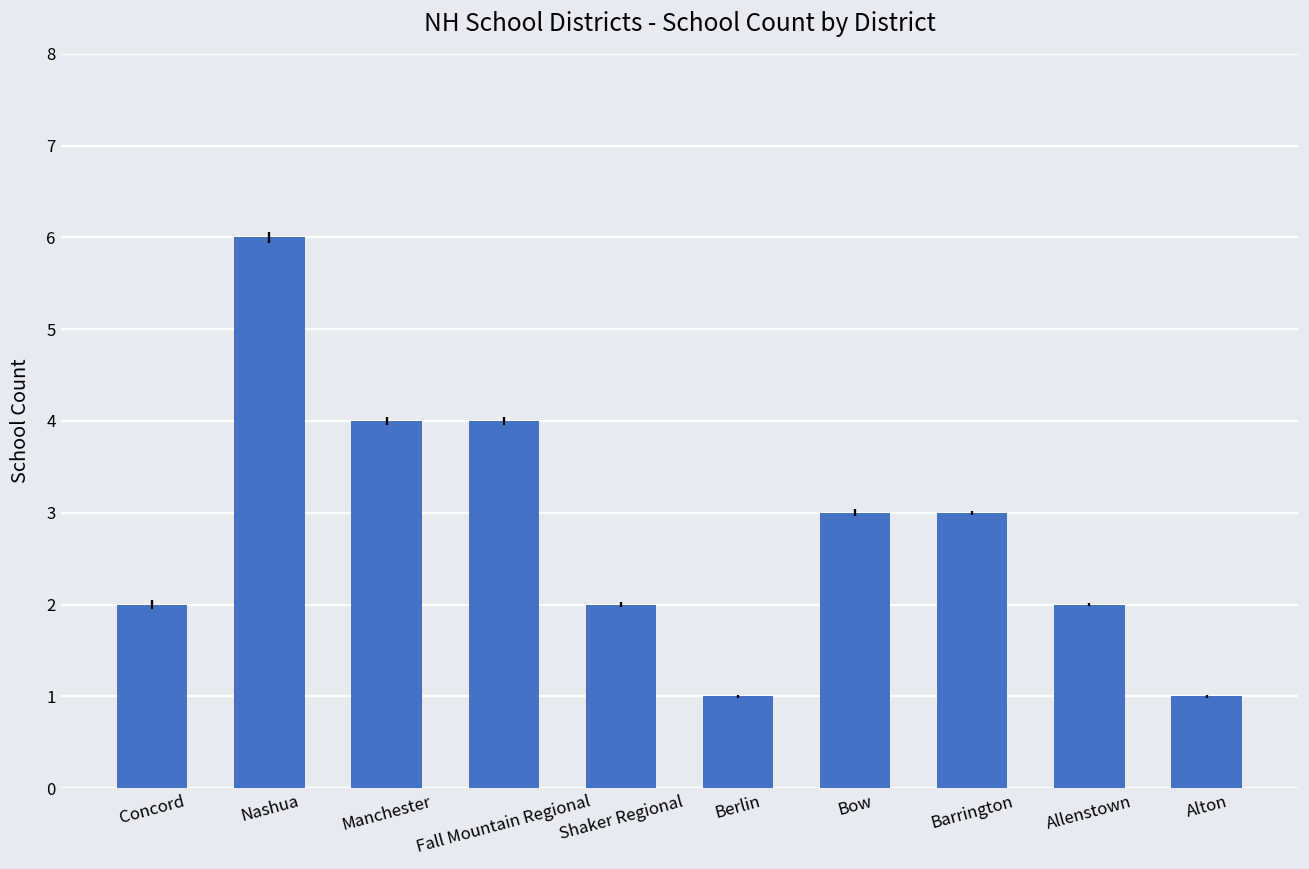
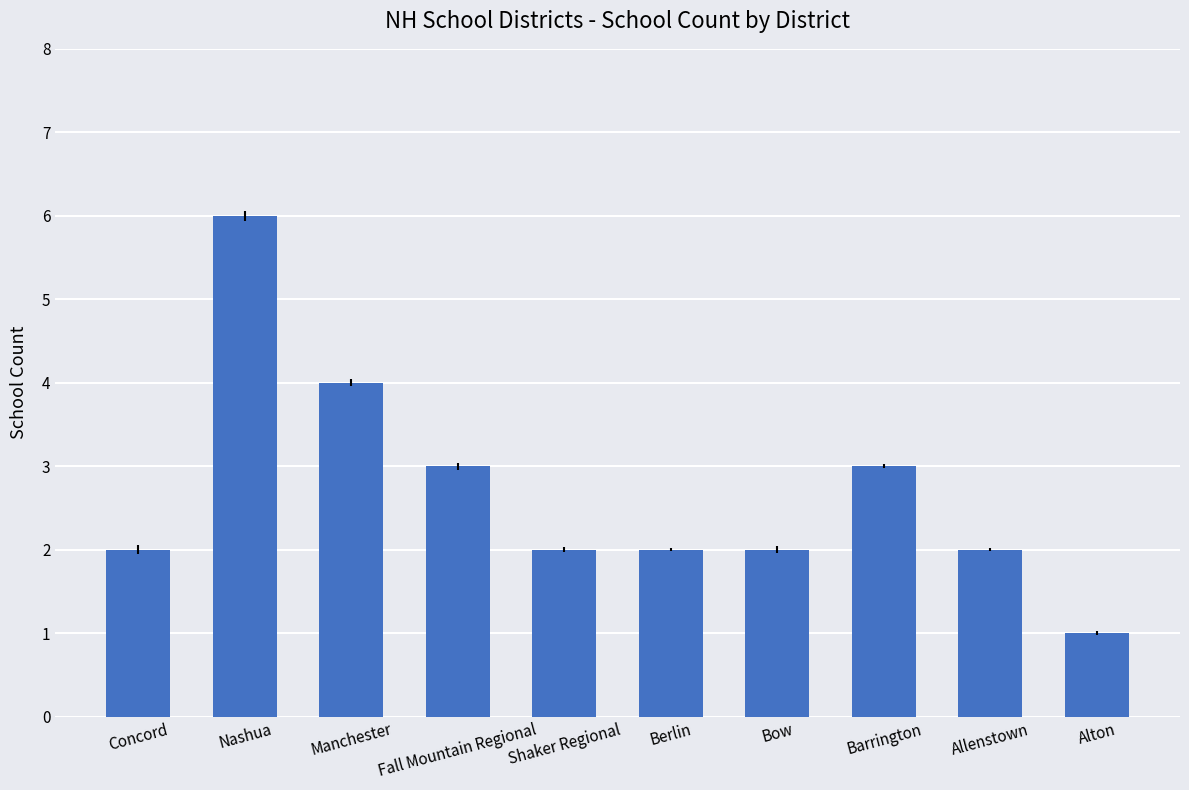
  {
    "Concord": 2,
    "Nashua": 6,
    "Manchester": 4,
-   "Fall Mountain Regional": 4,
+   "Fall Mountain Regional": 3,
    "Shaker Regional": 2,
-   "Berlin": 1,
-   "Bow": 3,
+   "Berlin": 2,
+   "Bow": 2,
    "Barrington": 3,
    "Allenstown": 2,
    "Alton": 1
  }
